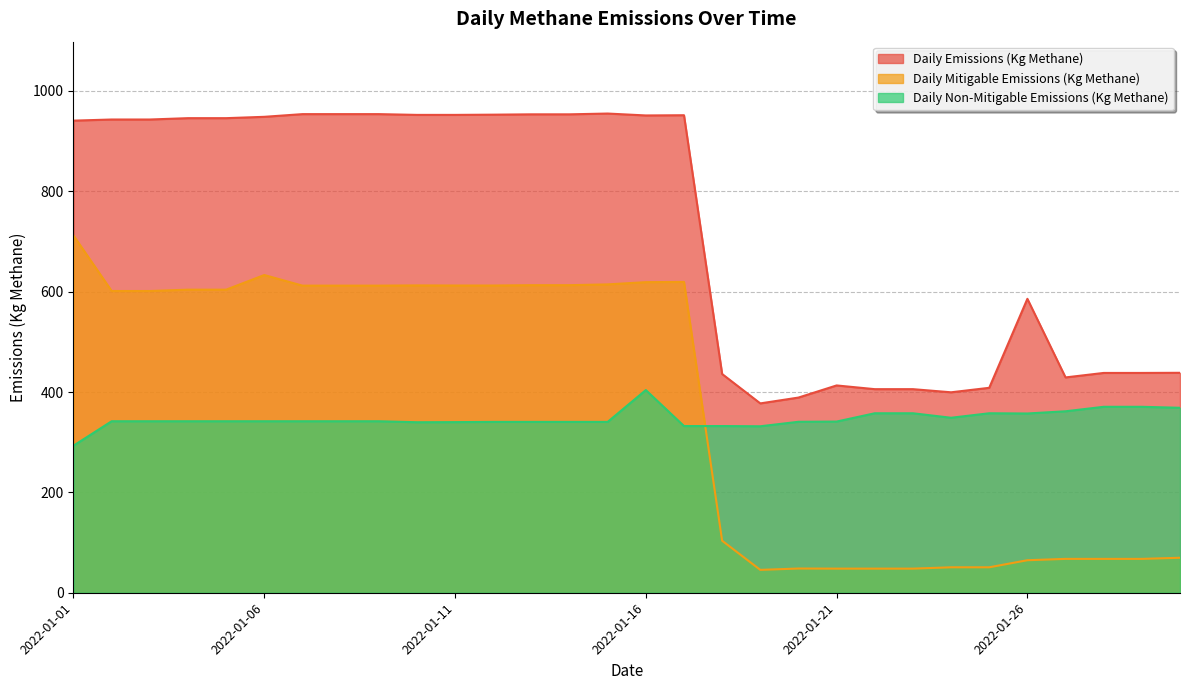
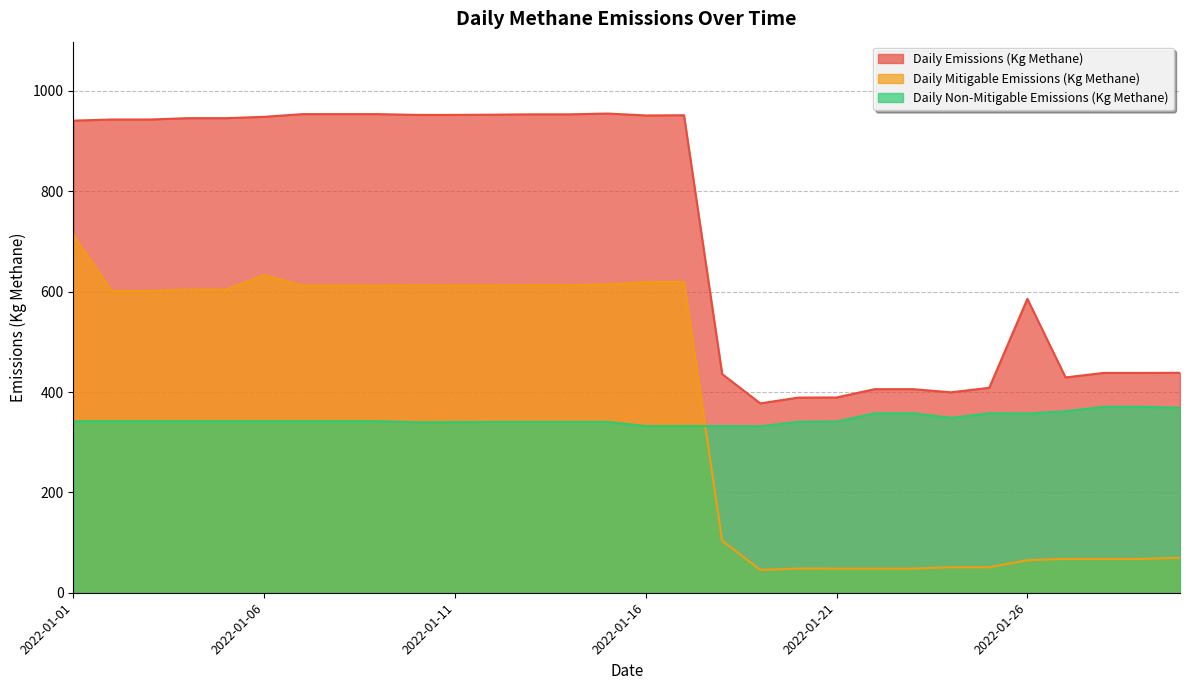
  {
    "Daily Emissions (Kg Methane)": {
      "2022-01-01": 940,
      "2022-01-06": 950,
      "2022-01-11": 950,
      "2022-01-16": 950,
-     "2022-01-21": 410,
+     "2022-01-21": 390,
      "2022-01-26": 590
    },
    "Daily Mitigable Emissions (Kg Methane)": {
      "2022-01-01": 710,
      "2022-01-06": 630,
      "2022-01-11": 610,
      "2022-01-16": 620,
      "2022-01-21": 50,
      "2022-01-26": 60
    },
    "Daily Non-Mitigable Emissions (Kg Methane)": {
-     "2022-01-01": 290,
+     "2022-01-01": 340,
      "2022-01-06": 340,
      "2022-01-11": 340,
-     "2022-01-16": 400,
+     "2022-01-16": 330,
      "2022-01-21": 340,
      "2022-01-26": 360
    }
  }
